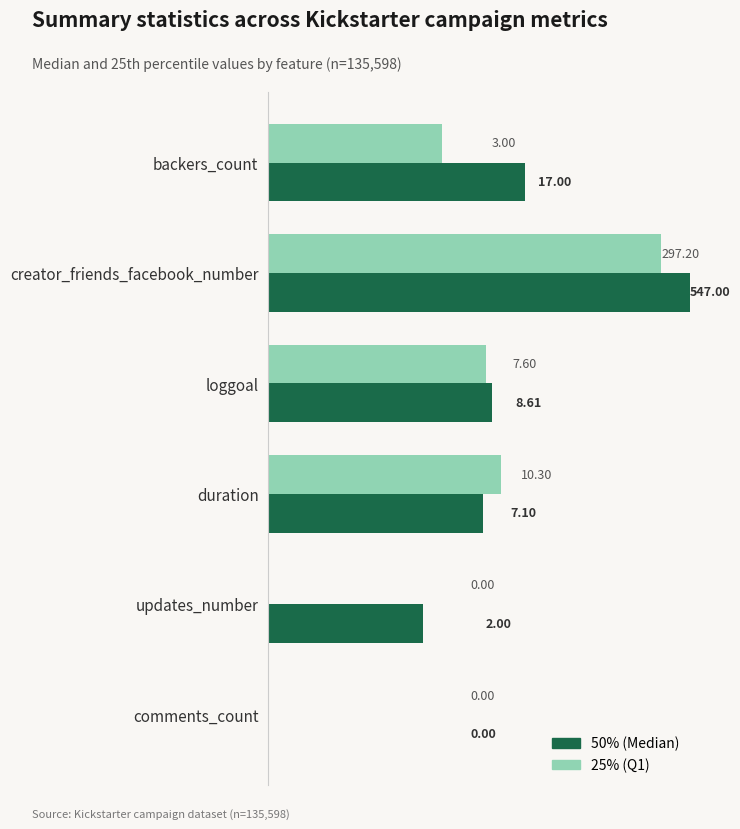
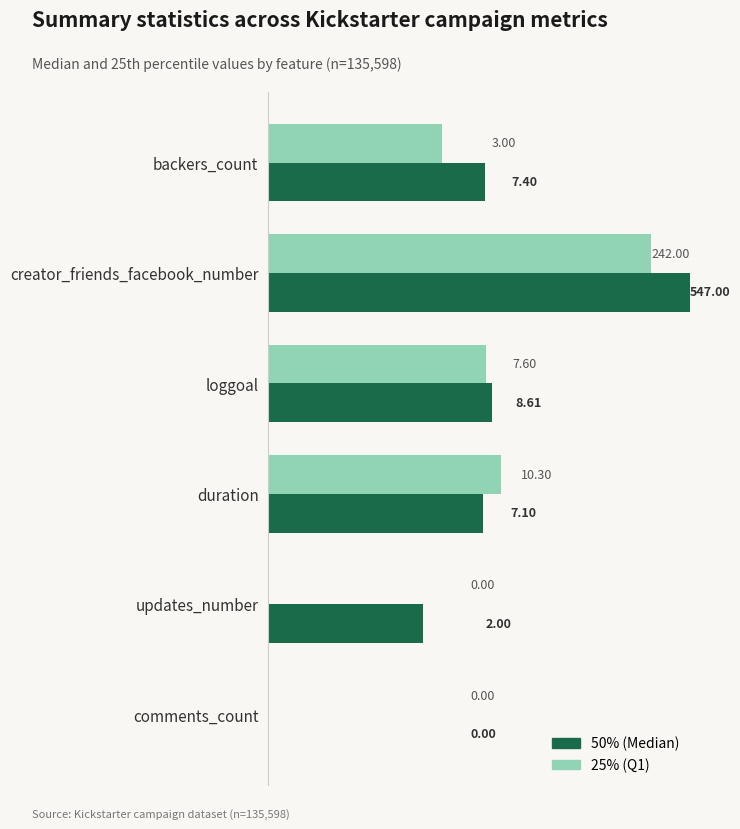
  {
    "50% (Median)": {
-     "backers_count": 17.00,
+     "backers_count": 7.40,
      "creator_friends_facebook_number": 547.00,
      "loggoal": 8.61
    },
    "25% (Q1)": {
-     "creator_friends_facebook_number": 297.20,
+     "creator_friends_facebook_number": 242.00,
      "duration": 10.30
    }
  }
